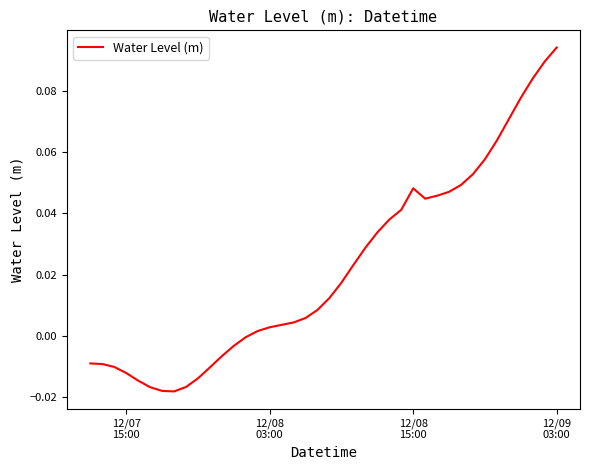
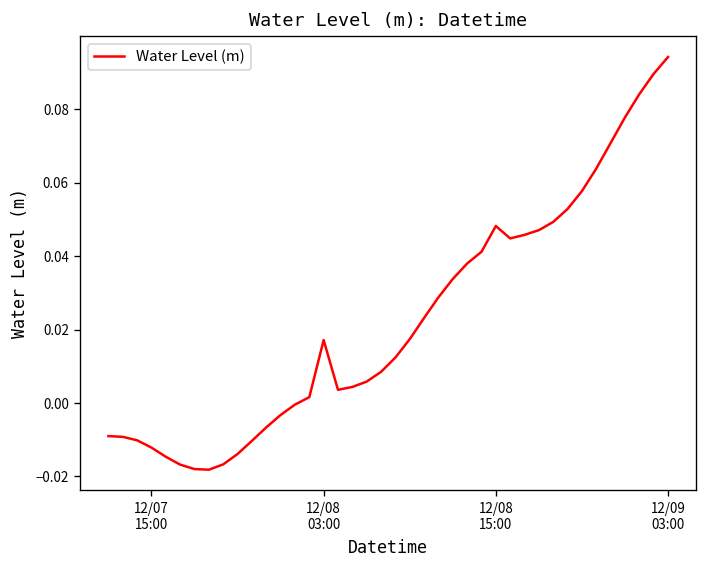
  {
    "12/07 15:00": -0.012,
-   "12/08 03:00": 0.003,
+   "12/08 03:00": 0.017,
    "12/08 15:00": 0.048,
    "12/09 03:00": 0.094
  }
